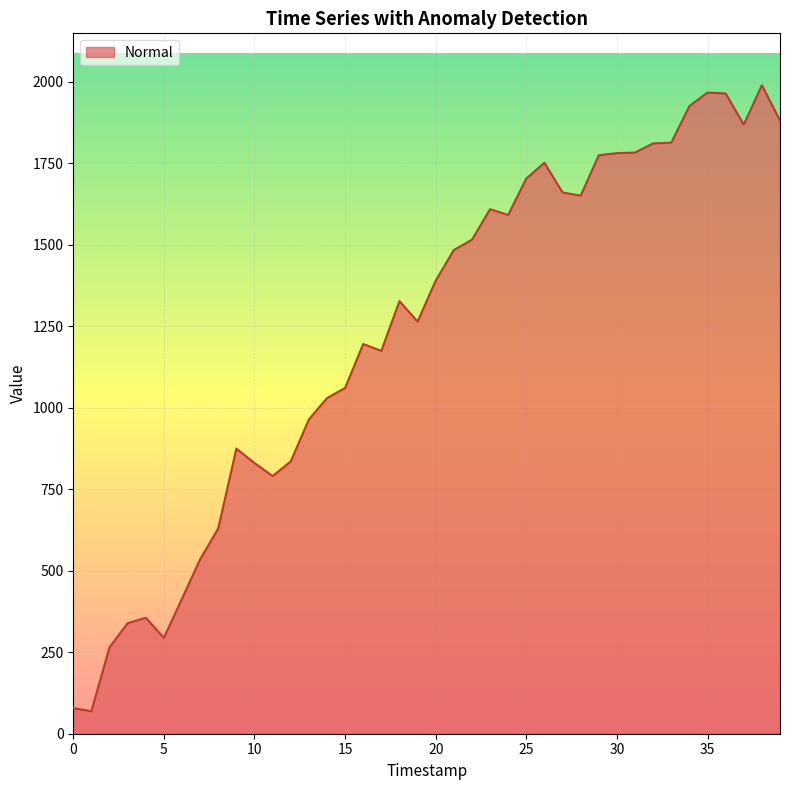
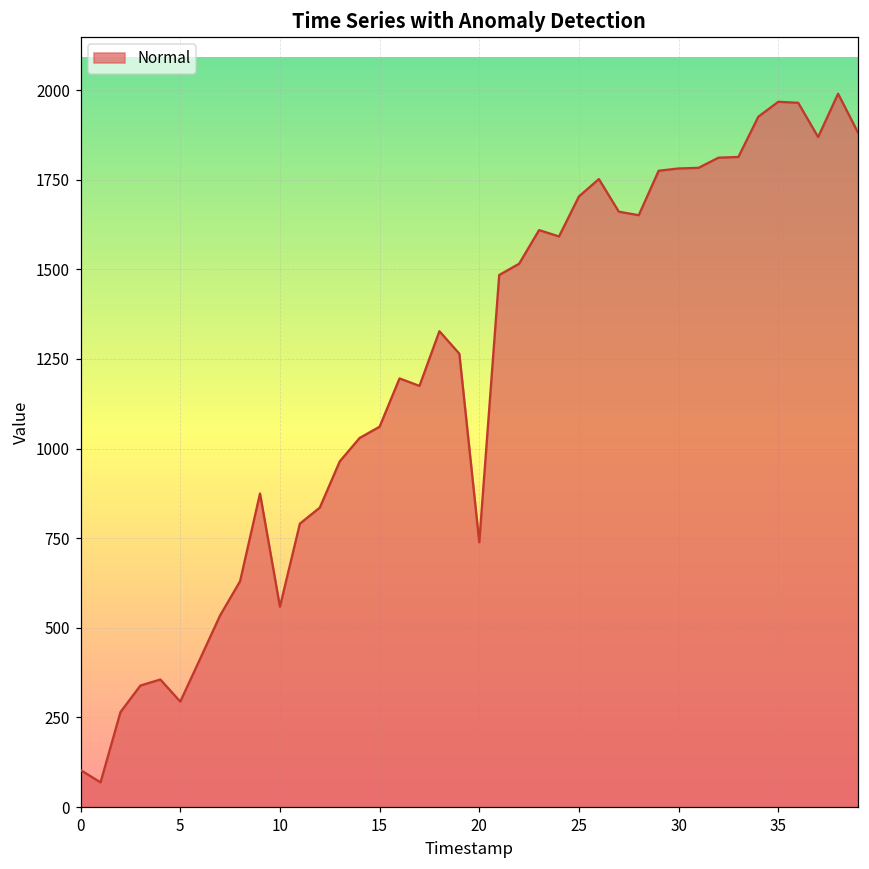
  {
-   "0": 80,
+   "0": 100,
    "5": 290,
-   "10": 830,
+   "10": 560,
    "15": 1060,
-   "20": 1390,
+   "20": 740,
    "25": 1700,
    "30": 1780,
    "35": 1970
  }
